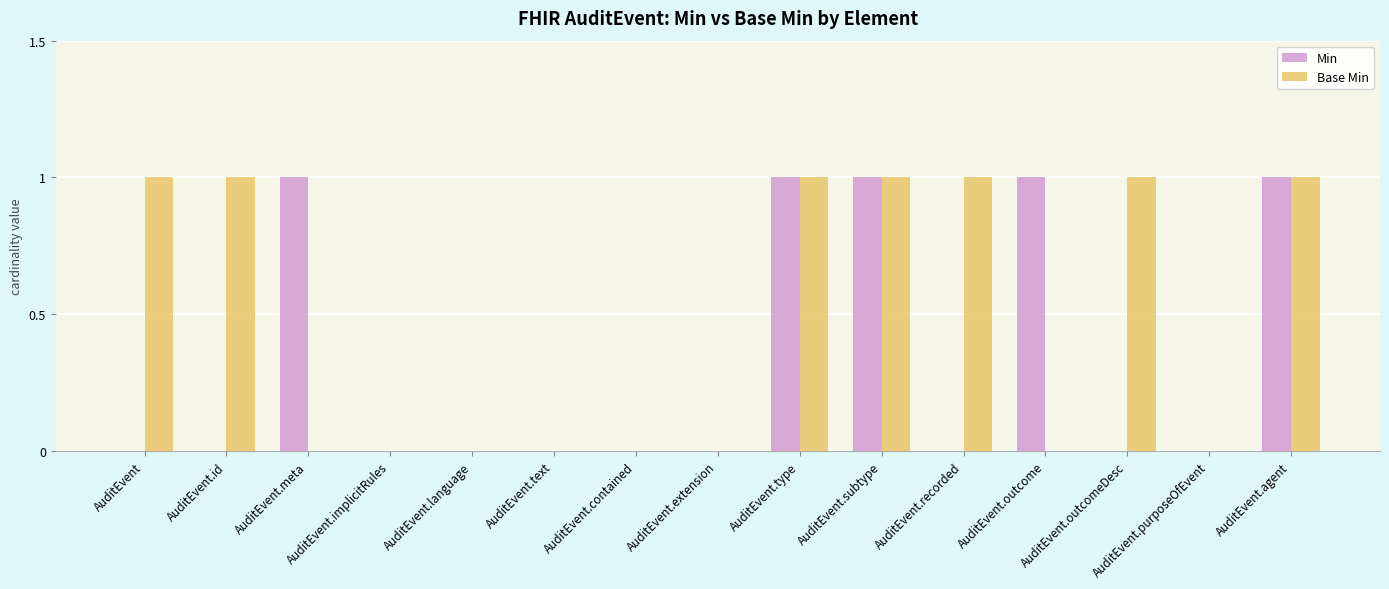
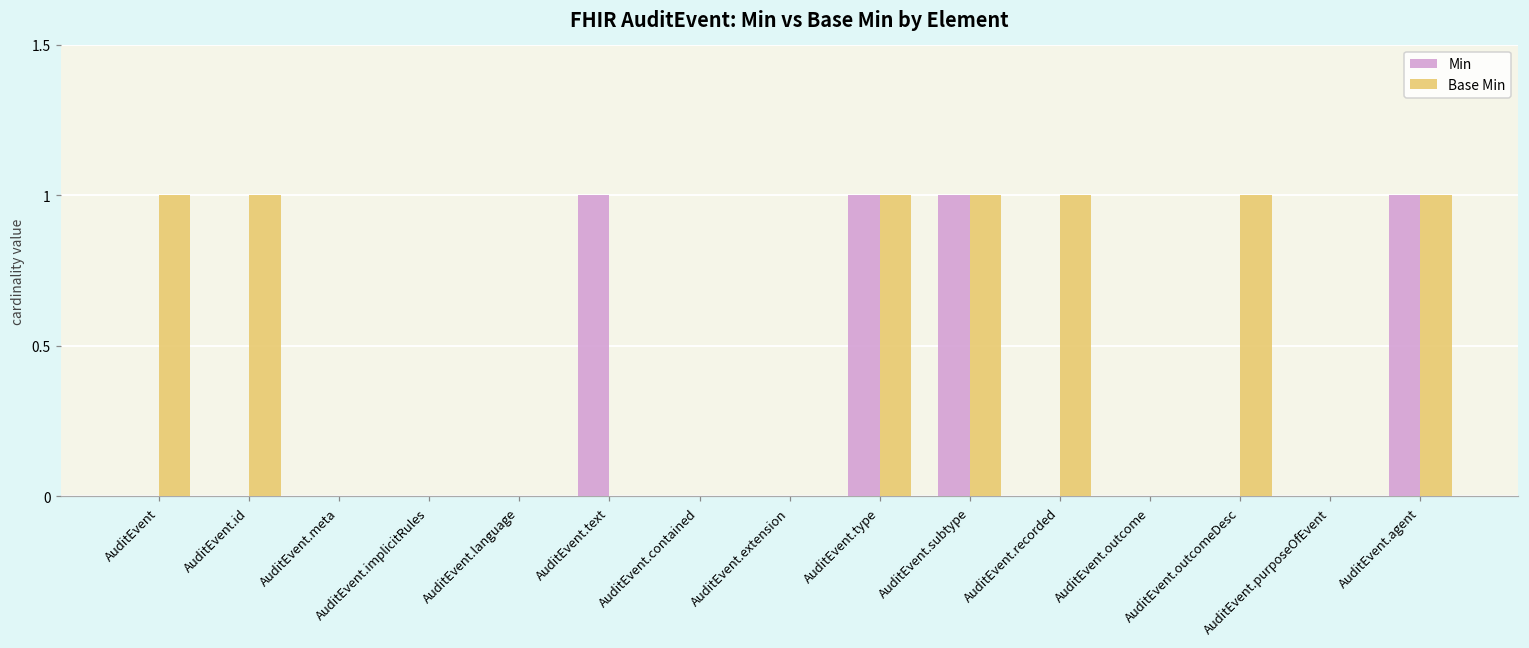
  {
    "Min": {
      "AuditEvent": 0,
      "AuditEvent.id": 0,
-     "AuditEvent.meta": 1,
+     "AuditEvent.meta": 0,
      "AuditEvent.implicitRules": 0,
      "AuditEvent.language": 0,
-     "AuditEvent.text": 0,
+     "AuditEvent.text": 1,
      "AuditEvent.contained": 0,
      "AuditEvent.extension": 0,
      "AuditEvent.type": 1,
      "AuditEvent.subtype": 1,
      "AuditEvent.recorded": 0,
-     "AuditEvent.outcome": 1,
+     "AuditEvent.outcome": 0,
      "AuditEvent.outcomeDesc": 0,
      "AuditEvent.purposeOfEvent": 0,
      "AuditEvent.agent": 1
    },
    "Base Min": {
      "AuditEvent": 1,
      "AuditEvent.id": 1,
      "AuditEvent.meta": 0,
      "AuditEvent.implicitRules": 0,
      "AuditEvent.language": 0,
      "AuditEvent.text": 0,
      "AuditEvent.contained": 0,
      "AuditEvent.extension": 0,
      "AuditEvent.type": 1,
      "AuditEvent.subtype": 1,
      "AuditEvent.recorded": 1,
      "AuditEvent.outcome": 0,
      "AuditEvent.outcomeDesc": 1,
      "AuditEvent.purposeOfEvent": 0,
      "AuditEvent.agent": 1
    }
  }
